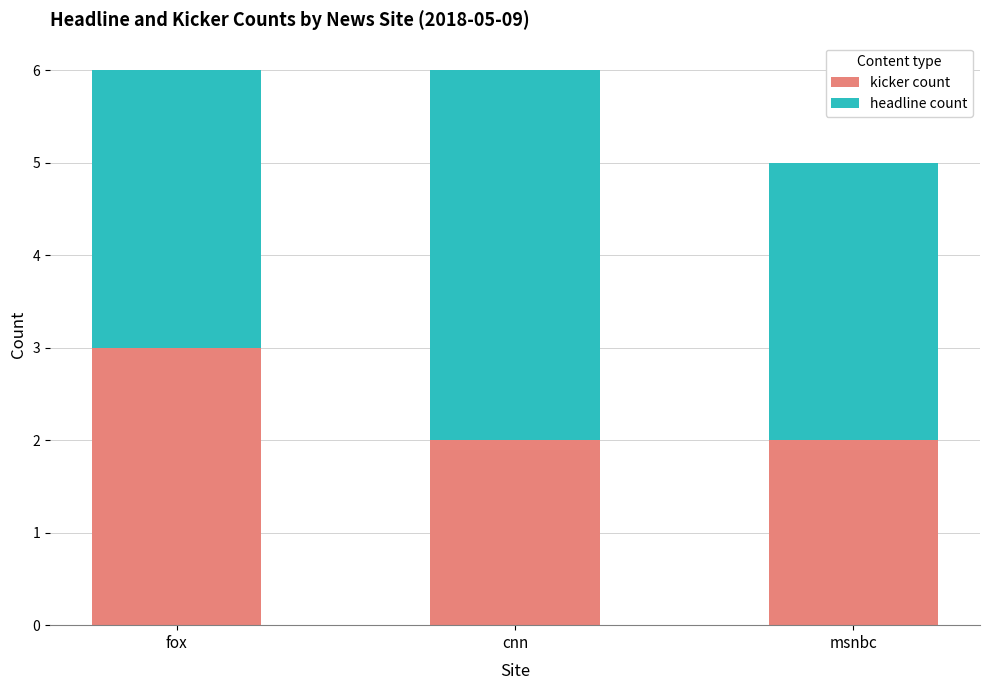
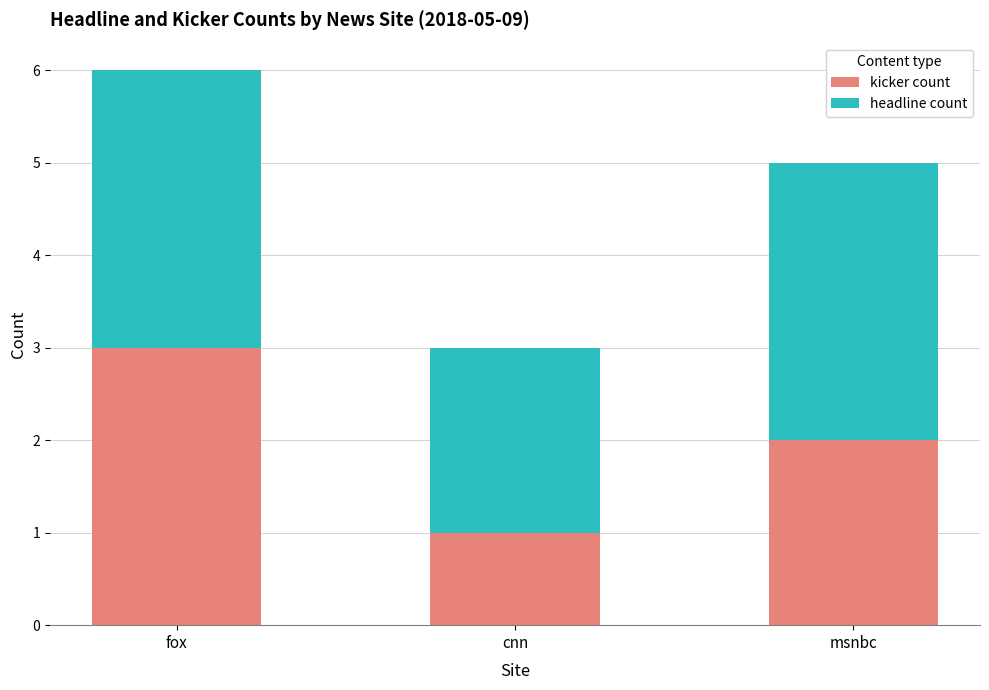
  {
    "kicker count": {
      "fox": 3,
-     "cnn": 2,
+     "cnn": 1,
      "msnbc": 2
    },
    "headline count": {
      "fox": 3,
-     "cnn": 4,
+     "cnn": 2,
      "msnbc": 3
    }
  }
